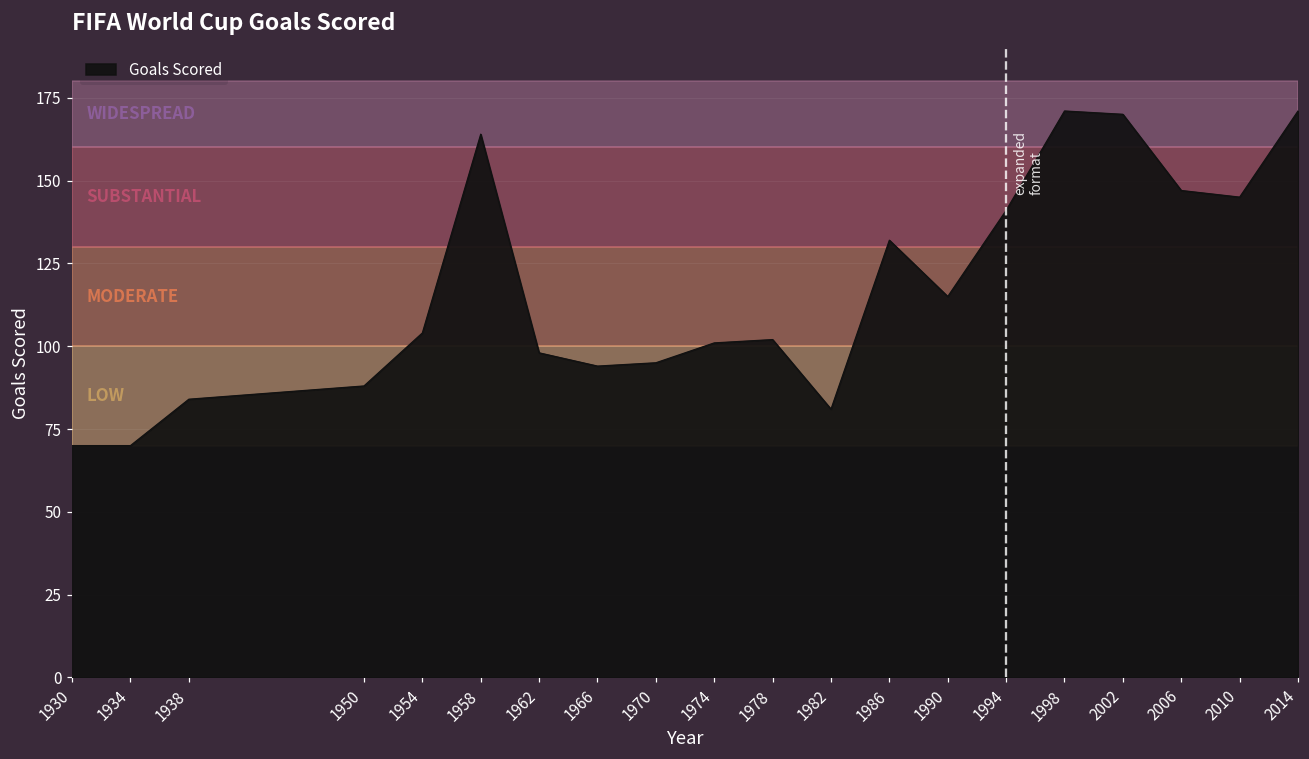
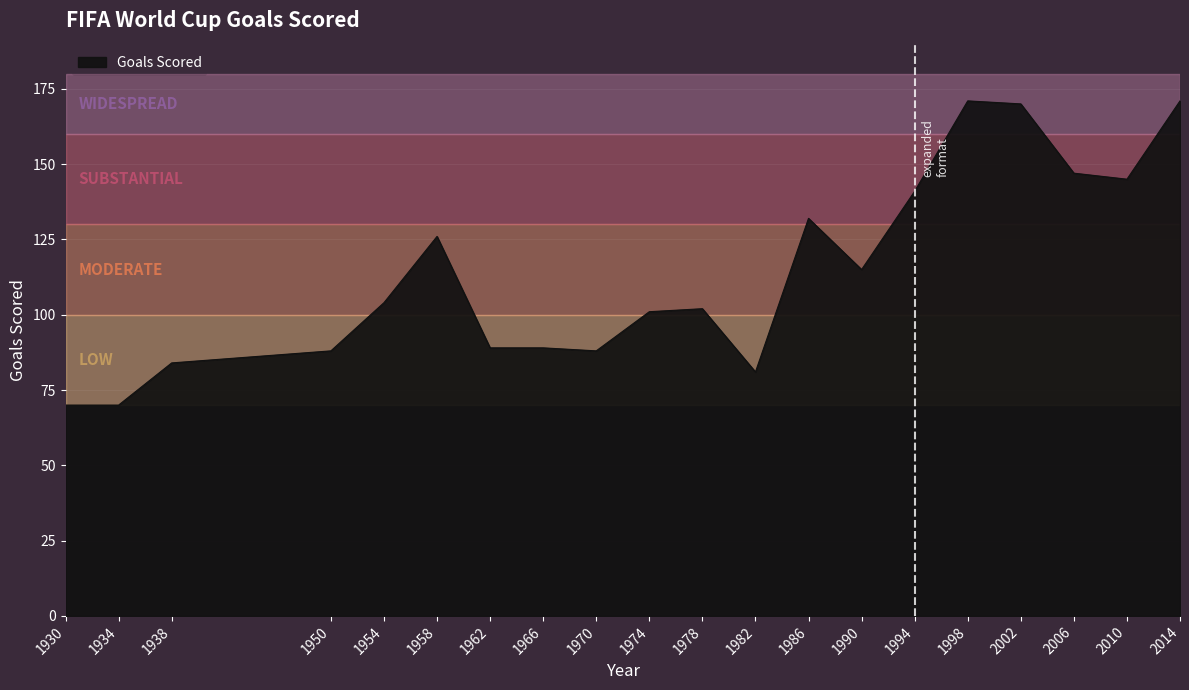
  {
    "1930": 70,
    "1934": 70,
    "1938": 84,
    "1950": 88,
    "1954": 104,
-   "1958": 164,
-   "1962": 98,
-   "1966": 94,
-   "1970": 95,
+   "1958": 126,
+   "1962": 89,
+   "1966": 89,
+   "1970": 88,
    "1974": 101,
    "1978": 102,
    "1982": 81,
    "1986": 132,
    "1990": 115,
    "1994": 141,
    "1998": 171,
    "2002": 170,
    "2006": 147,
    "2010": 145,
    "2014": 171
  }
